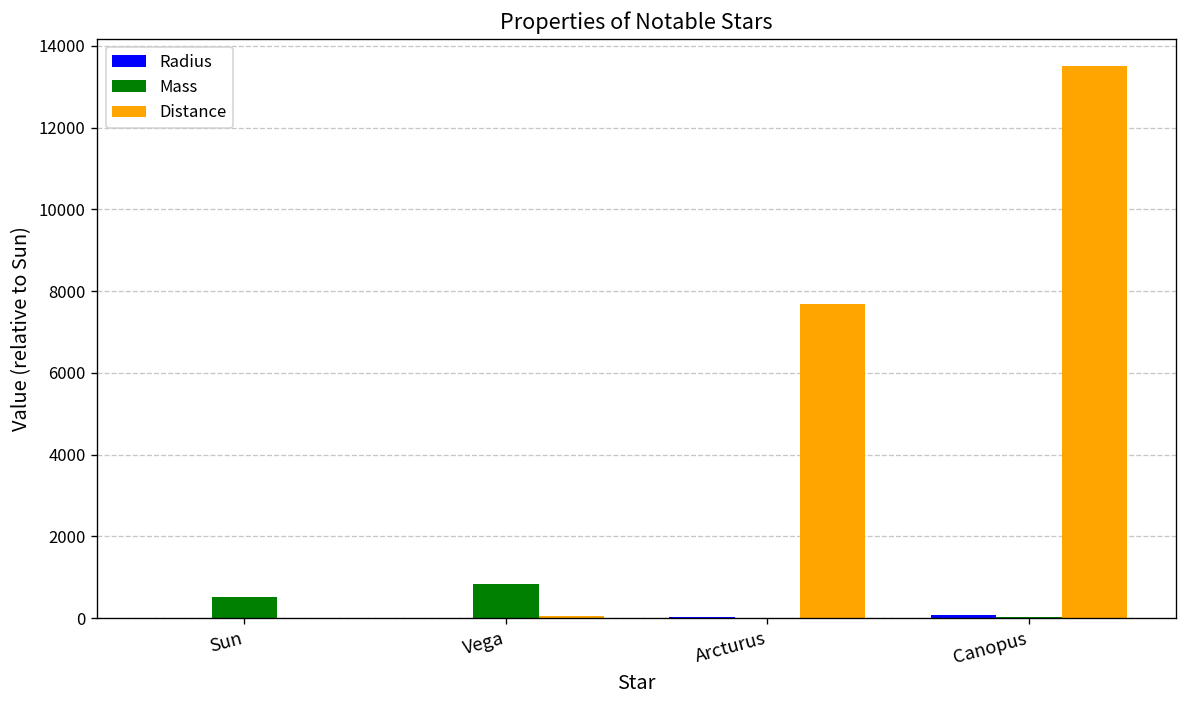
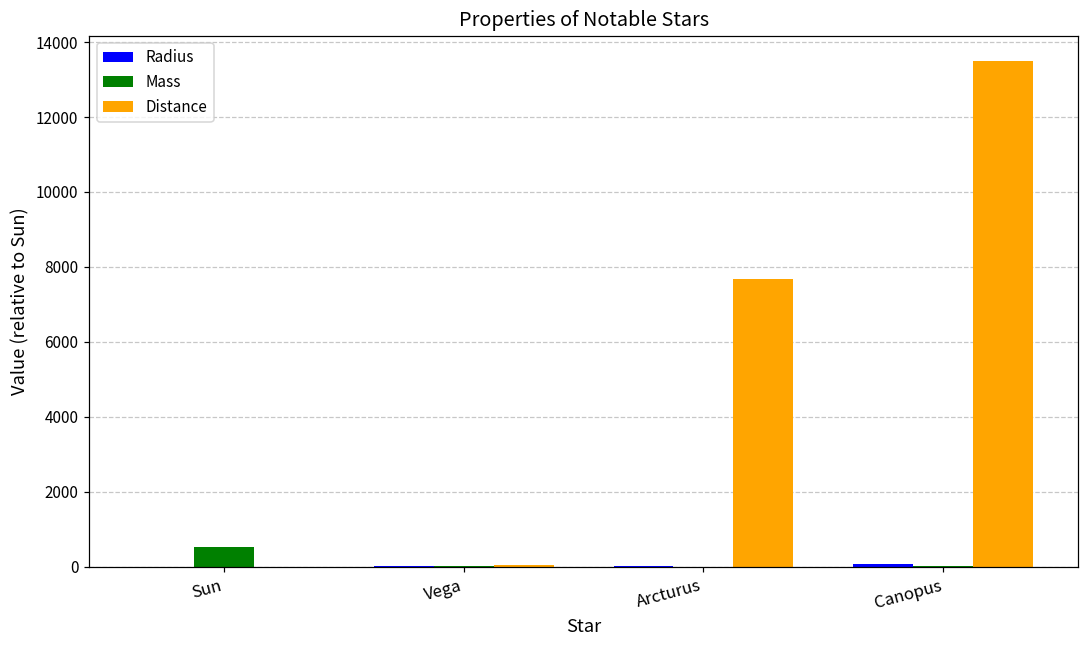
  {
    "Mass": {
      "Sun": 500,
-     "Vega": 800
+     "Vega": 0
    },
    "Distance": {
      "Arcturus": 7700,
      "Canopus": 13500
    }
  }
